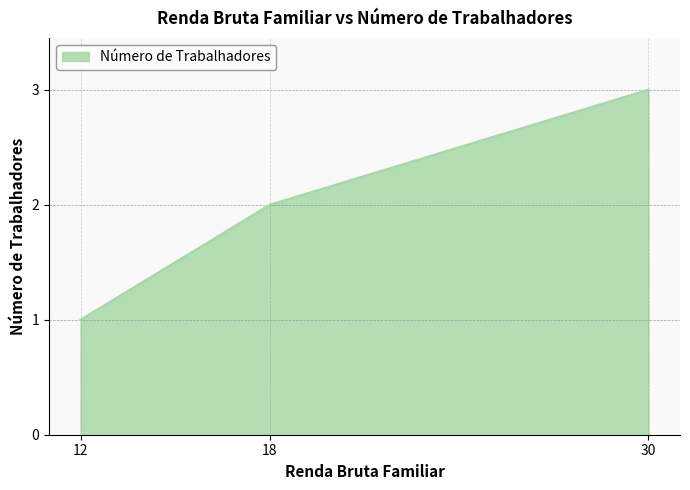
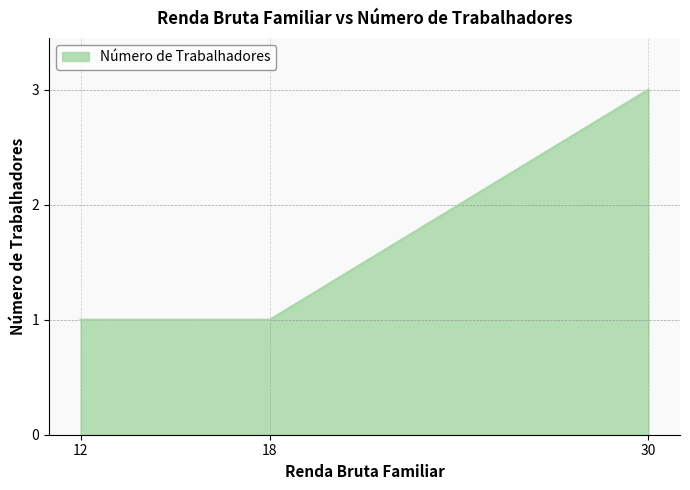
  {
    "12": 1,
-   "18": 2,
+   "18": 1,
    "30": 3
  }
